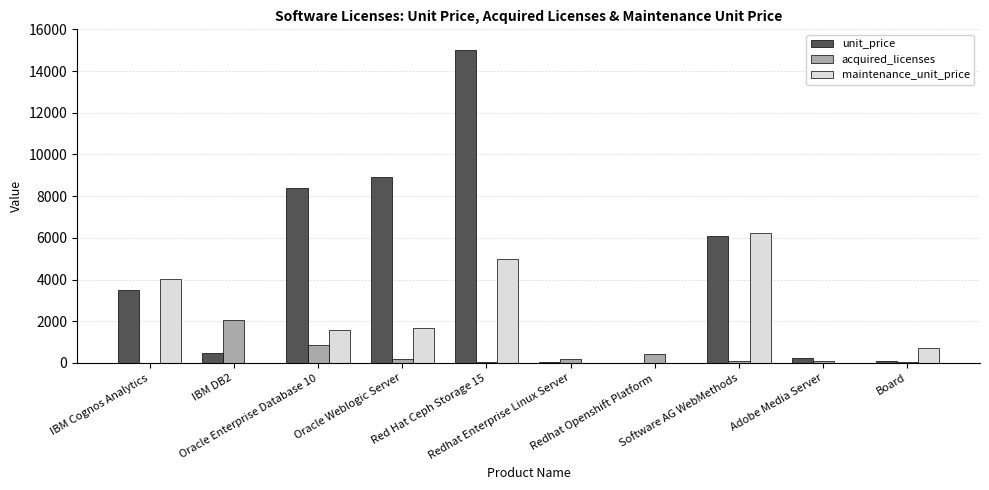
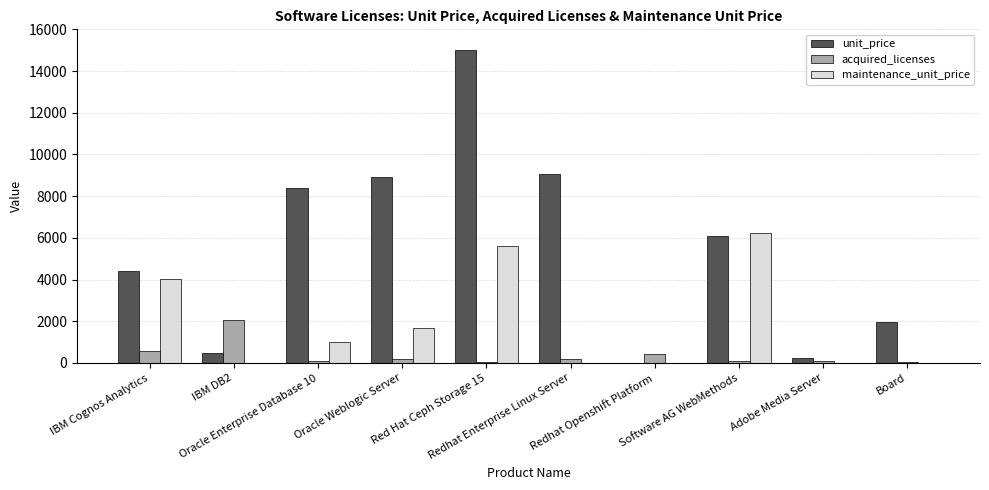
  {
    "unit_price": {
-     "IBM Cognos Analytics": 3500,
+     "IBM Cognos Analytics": 4400,
      "IBM DB2": 500,
      "Oracle Enterprise Database 10": 8400,
      "Oracle Weblogic Server": 8900,
      "Red Hat Ceph Storage 15": 15000,
-     "Redhat Enterprise Linux Server": 100,
+     "Redhat Enterprise Linux Server": 9100,
      "Software AG WebMethods": 6100,
      "Adobe Media Server": 300,
-     "Board": 100
+     "Board": 2000
    },
    "acquired_licenses": {
-     "IBM Cognos Analytics": 0,
+     "IBM Cognos Analytics": 600,
      "IBM DB2": 2100,
-     "Oracle Enterprise Database 10": 900,
+     "Oracle Enterprise Database 10": 100,
      "Oracle Weblogic Server": 200,
      "Redhat Enterprise Linux Server": 200,
      "Redhat Openshift Platform": 400
    },
    "maintenance_unit_price": {
      "IBM Cognos Analytics": 4000,
      "IBM DB2": 0,
-     "Oracle Enterprise Database 10": 1600,
+     "Oracle Enterprise Database 10": 1000,
      "Oracle Weblogic Server": 1700,
-     "Red Hat Ceph Storage 15": 5000,
+     "Red Hat Ceph Storage 15": 5600,
      "Redhat Enterprise Linux Server": 0,
      "Redhat Openshift Platform": 0,
      "Software AG WebMethods": 6200,
      "Adobe Media Server": 0,
-     "Board": 700
+     "Board": 0
    }
  }
